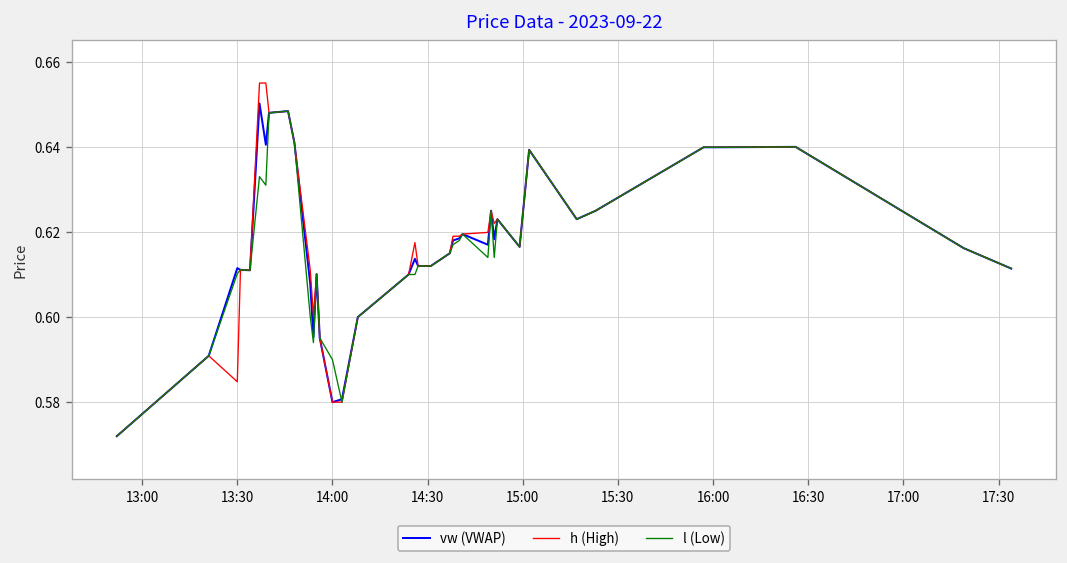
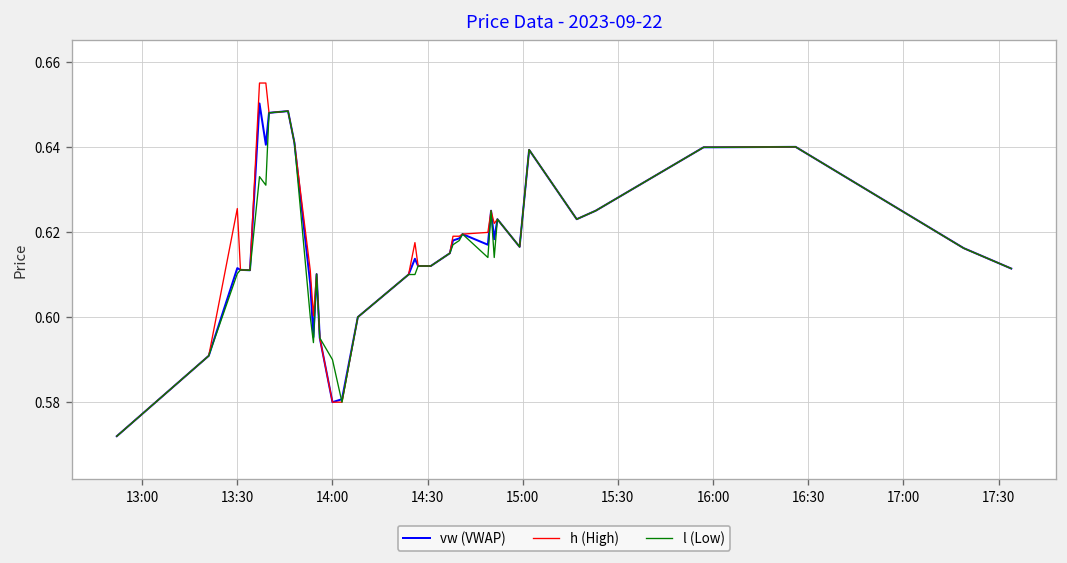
  {
    "vw (VWAP)": {
      "13:30": 0.612
    },
    "h (High)": {
-     "13:30": 0.585
+     "13:30": 0.626
    },
    "l (Low)": {
      "13:30": 0.610,
      "14:00": 0.590
    }
  }
